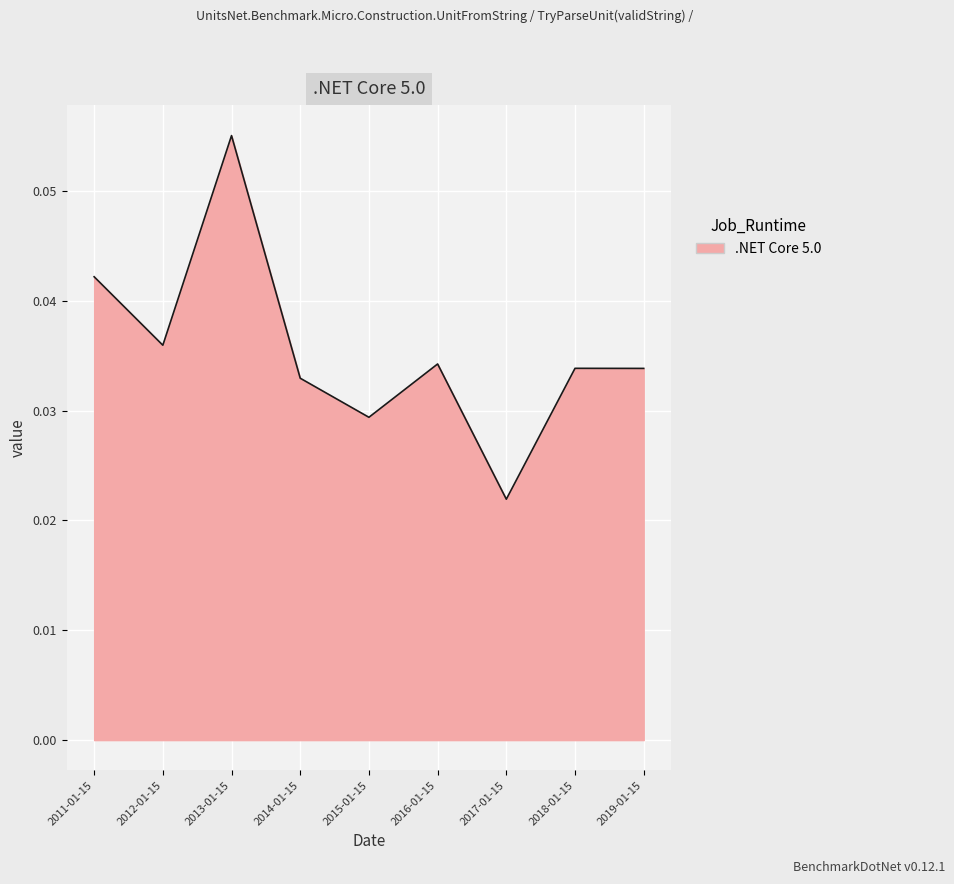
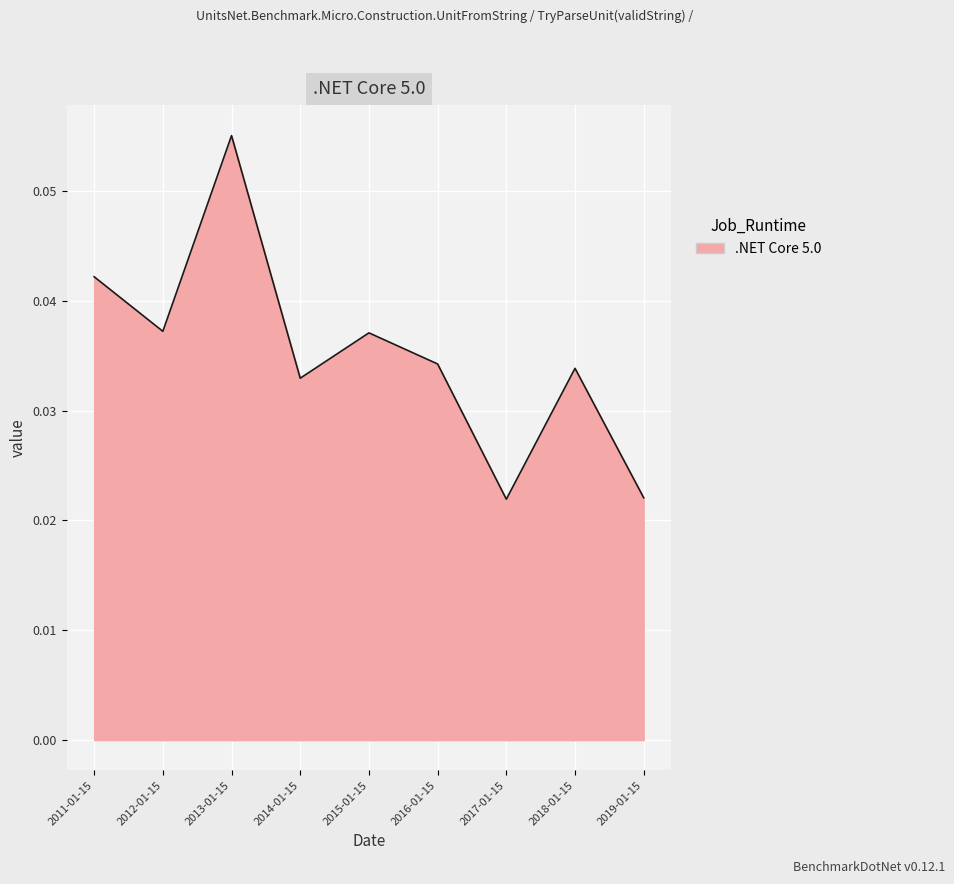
  {
    "2011-01-15": 0.0422,
-   "2012-01-15": 0.0360,
+   "2012-01-15": 0.0372,
    "2013-01-15": 0.0550,
    "2014-01-15": 0.0330,
-   "2015-01-15": 0.0294,
+   "2015-01-15": 0.0371,
    "2016-01-15": 0.0343,
    "2017-01-15": 0.0219,
    "2018-01-15": 0.0339,
-   "2019-01-15": 0.0338
+   "2019-01-15": 0.0221
  }
